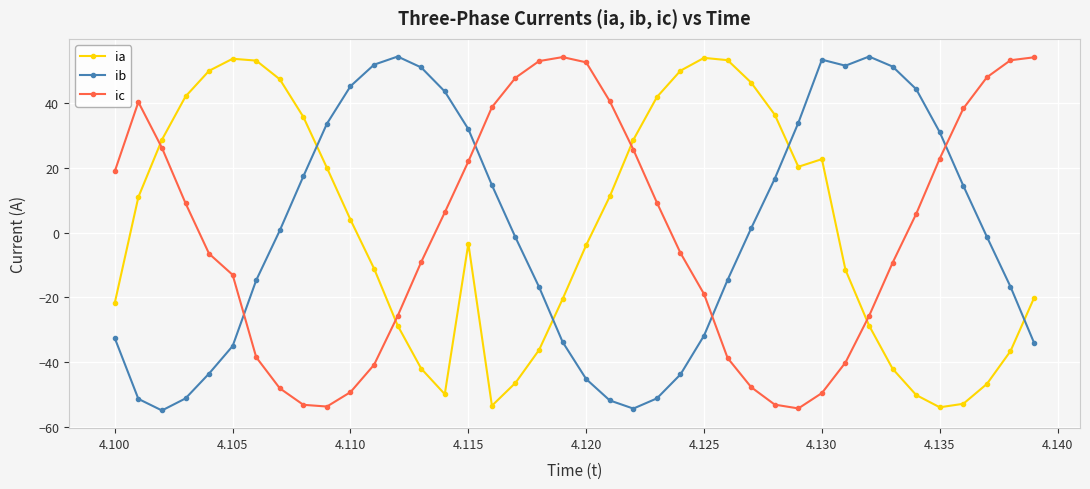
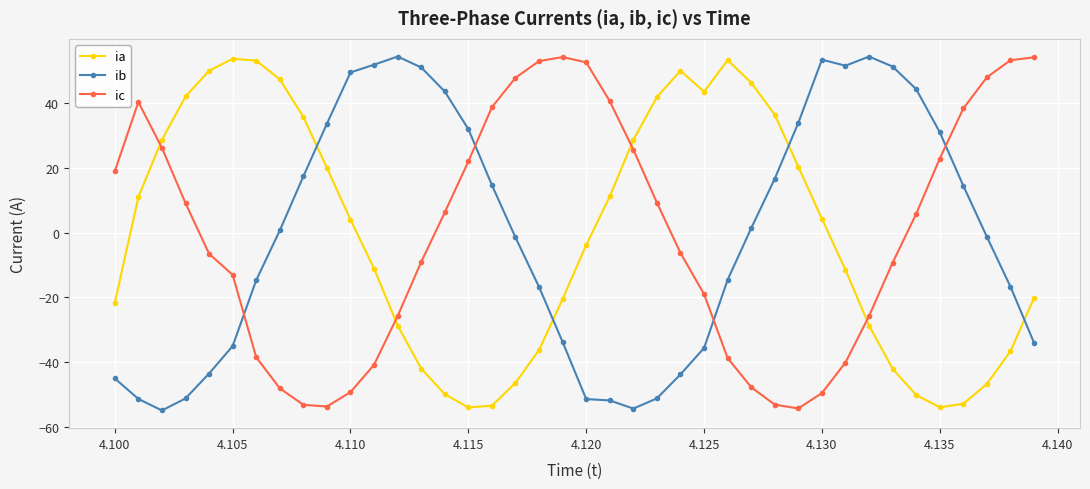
  {
    "ia": {
      "4.100": -22,
      "4.105": 54,
      "4.110": 4,
-     "4.115": -3,
+     "4.115": -54,
      "4.120": -4,
-     "4.125": 54,
-     "4.130": 23,
+     "4.125": 44,
+     "4.130": 4,
      "4.135": -54
    },
    "ib": {
-     "4.100": -33,
+     "4.100": -45,
      "4.105": -35,
-     "4.110": 45,
+     "4.110": 50,
      "4.115": 32,
-     "4.120": -45,
-     "4.125": -32,
+     "4.120": -52,
+     "4.125": -36,
      "4.130": 54,
      "4.135": 31
    },
    "ic": {
      "4.100": 19,
      "4.105": -13,
      "4.110": -49,
      "4.115": 22,
      "4.120": 53,
      "4.125": -19,
      "4.130": -50,
      "4.135": 23
    }
  }
